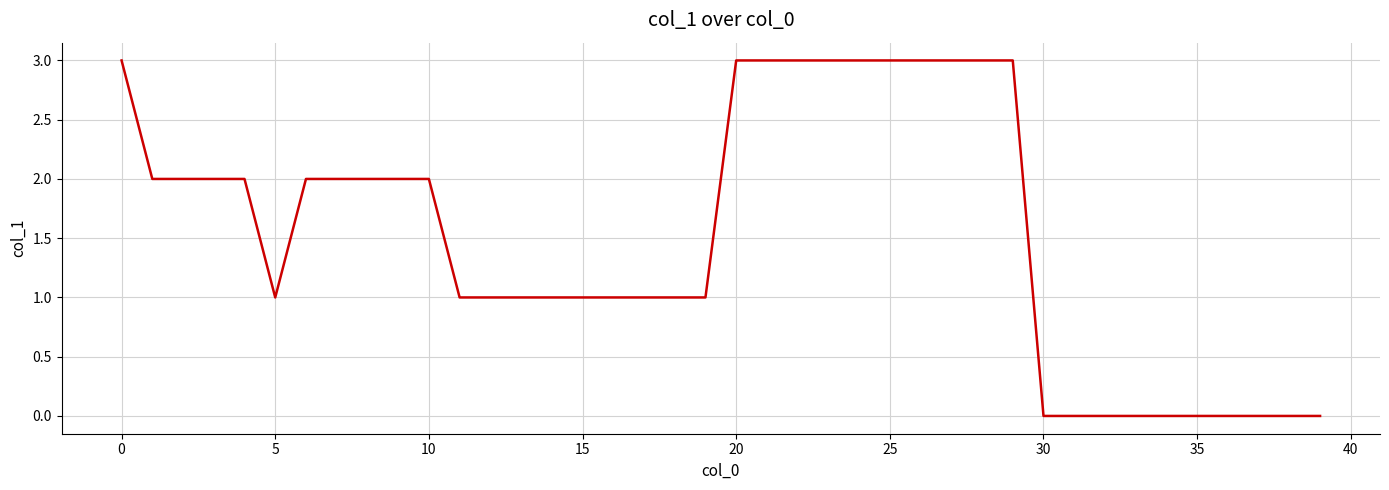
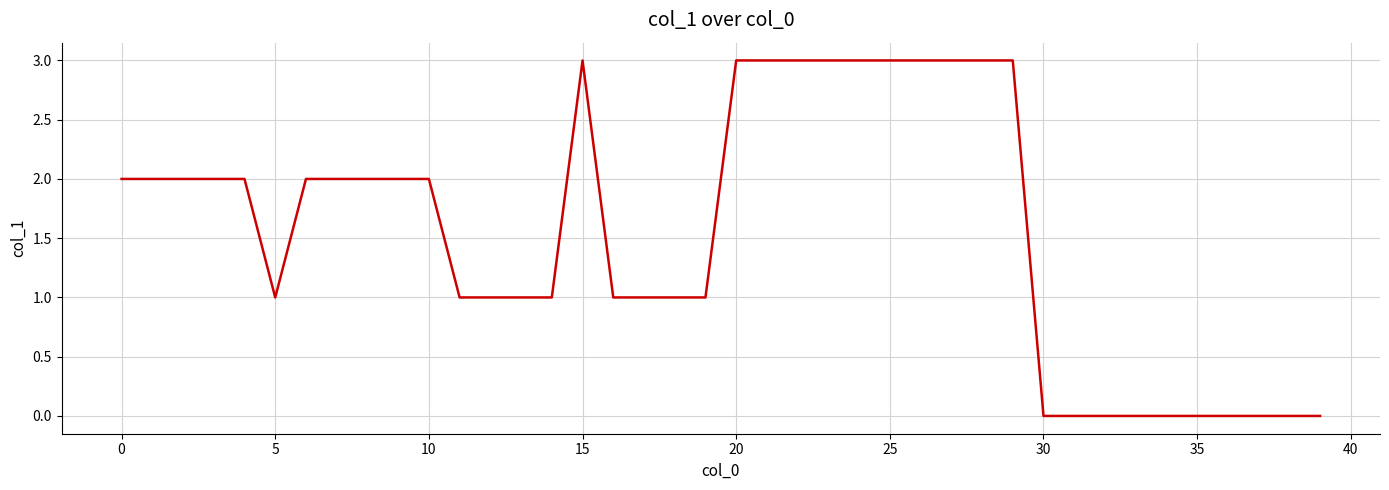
  {
-   "0": 3,
+   "0": 2,
    "5": 1,
    "10": 2,
-   "15": 1,
+   "15": 3,
    "20": 3,
    "25": 3,
    "30": 0,
    "35": 0
  }
